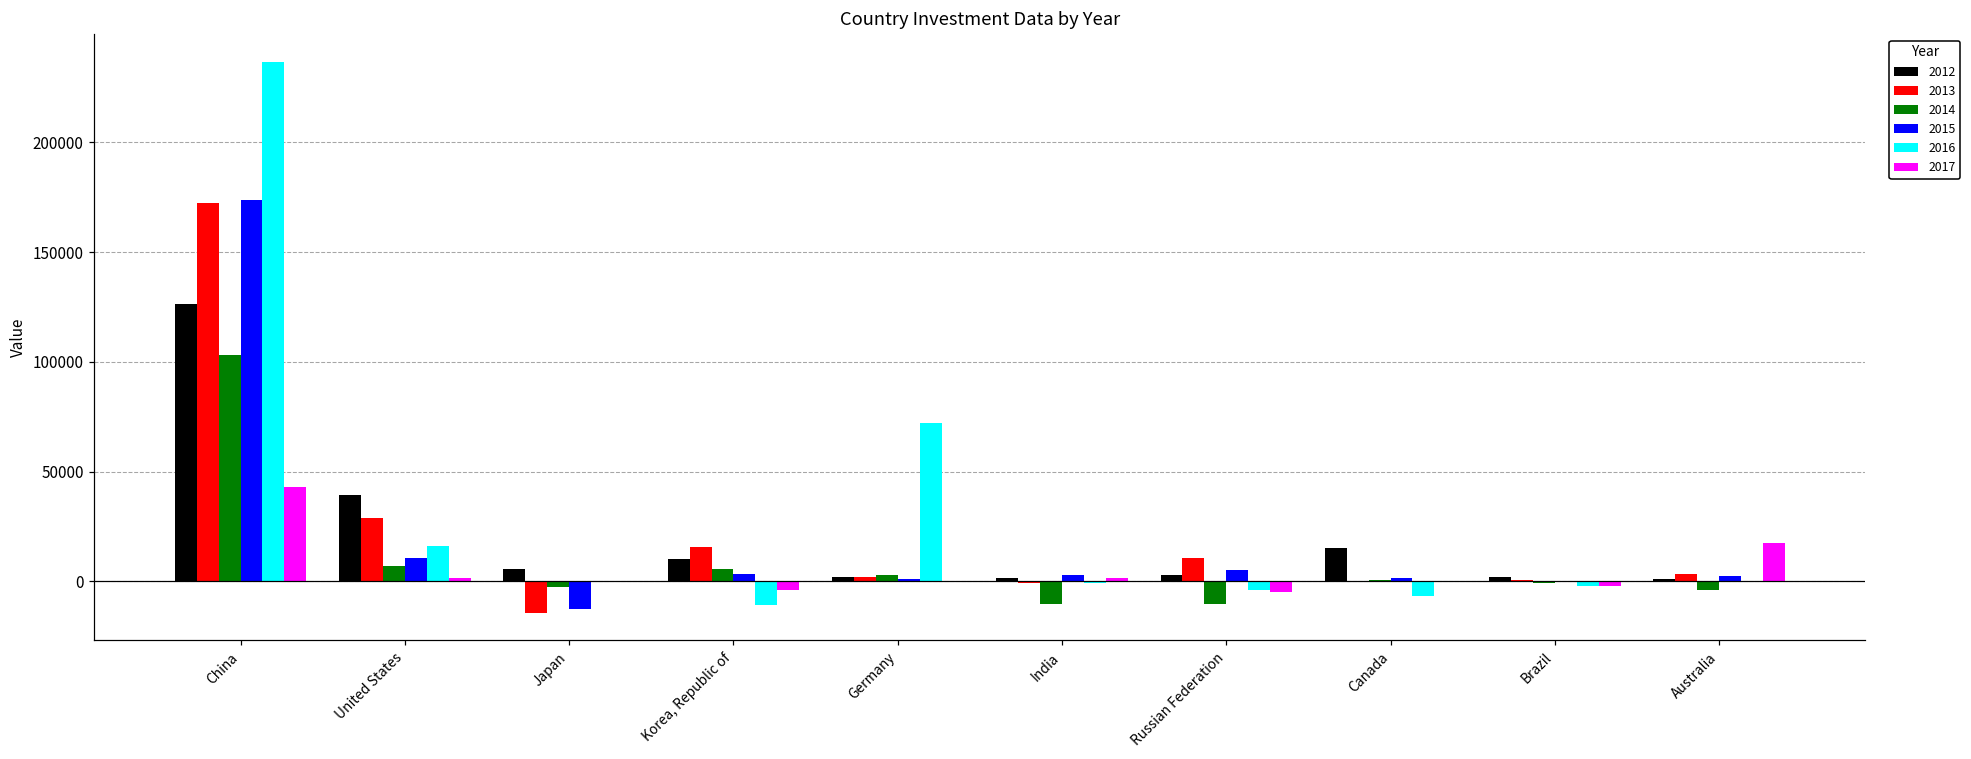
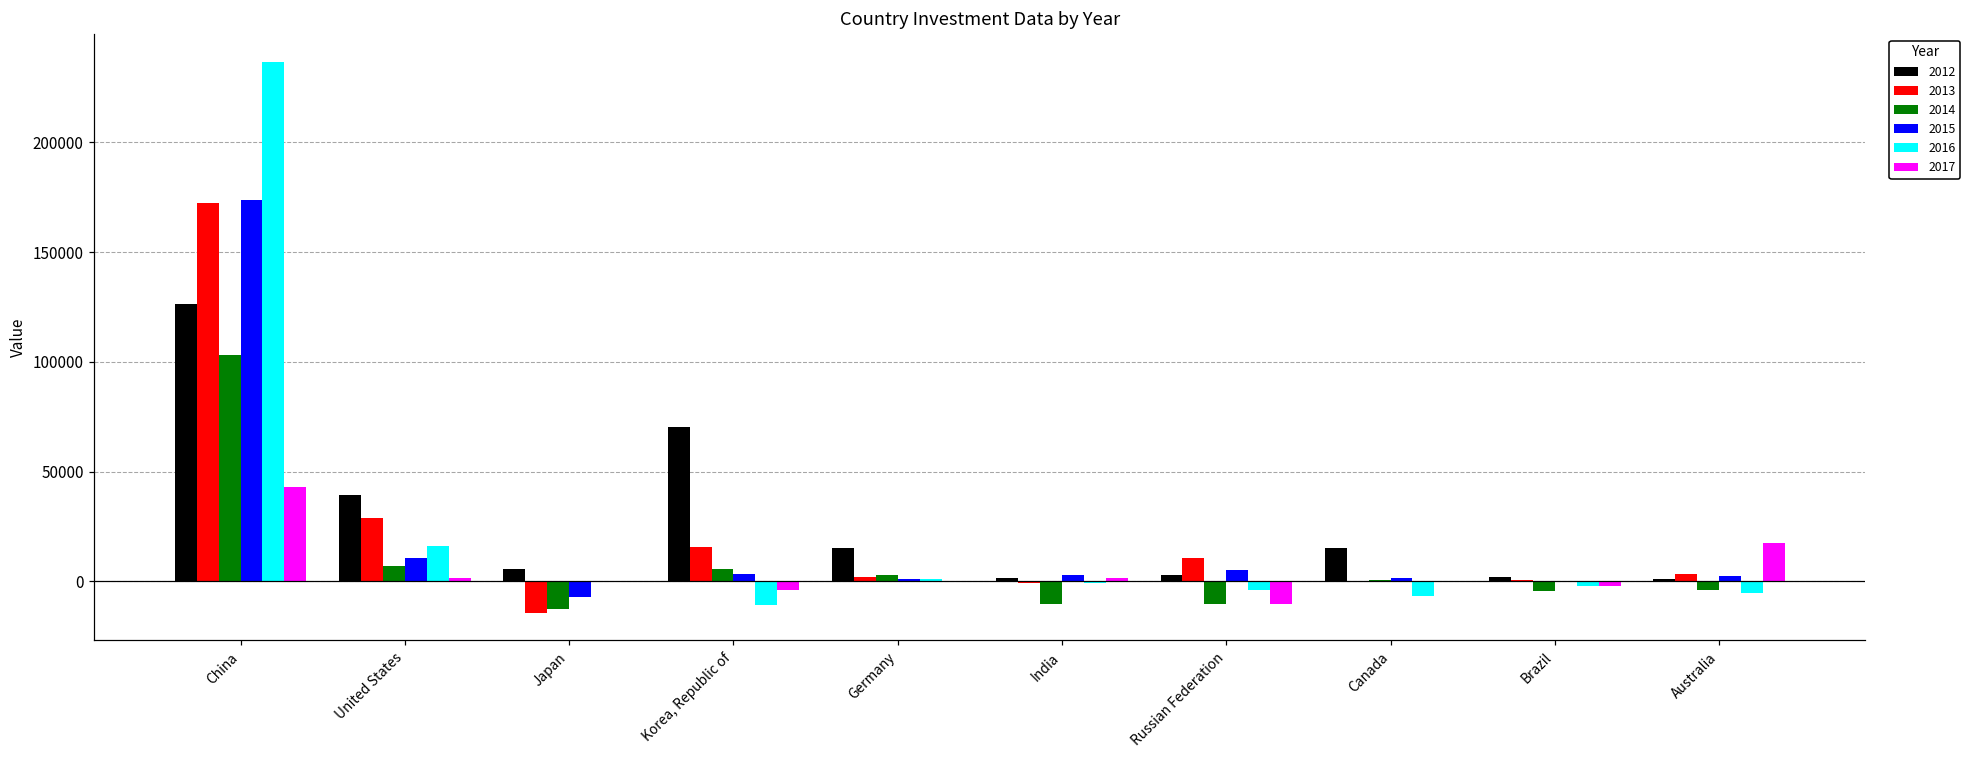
  {
    "2012": {
      "China": 126000,
      "United States": 39000,
      "Japan": 6000,
-     "Korea, Republic of": 10000,
-     "Germany": 2000,
+     "Korea, Republic of": 70000,
+     "Germany": 15000,
      "India": 2000,
      "Russian Federation": 3000,
      "Canada": 15000,
      "Brazil": 2000
    },
    "2013": {
      "China": 172000,
      "United States": 29000,
      "Japan": -14000,
      "Korea, Republic of": 16000,
      "Germany": 2000,
      "Russian Federation": 11000,
      "Australia": 3000
    },
    "2014": {
      "China": 103000,
      "United States": 7000,
-     "Japan": -2000,
+     "Japan": -13000,
      "Korea, Republic of": 6000,
      "Germany": 3000,
      "India": -10000,
      "Russian Federation": -10000,
-     "Brazil": -1000,
+     "Brazil": -5000,
      "Australia": -4000
    },
    "2015": {
      "China": 174000,
      "United States": 11000,
-     "Japan": -12000,
+     "Japan": -7000,
      "Korea, Republic of": 3000,
      "India": 3000,
      "Russian Federation": 5000,
      "Canada": 1000,
      "Australia": 3000
    },
    "2016": {
      "China": 237000,
      "United States": 16000,
      "Korea, Republic of": -11000,
-     "Germany": 72000,
+     "Germany": 1000,
      "Russian Federation": -4000,
      "Canada": -7000,
      "Brazil": -2000,
-     "Australia": 0
+     "Australia": -5000
    },
    "2017": {
      "China": 43000,
      "United States": 1000,
      "Korea, Republic of": -4000,
      "India": 2000,
-     "Russian Federation": -5000,
+     "Russian Federation": -11000,
      "Brazil": -2000,
      "Australia": 18000
    }
  }
